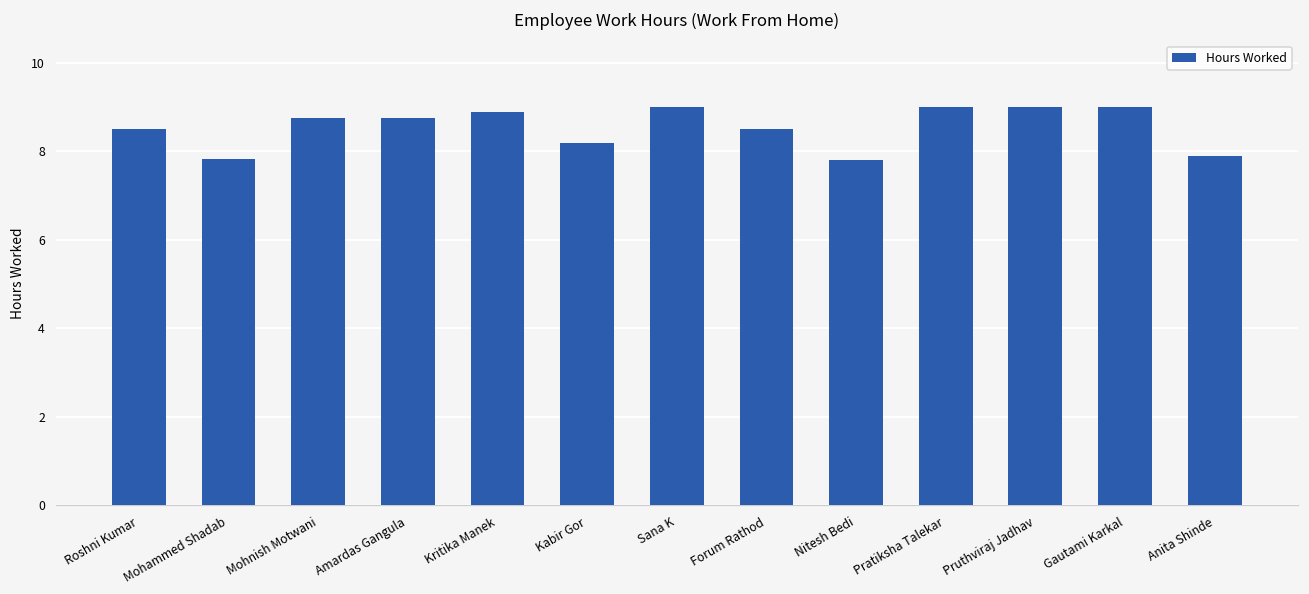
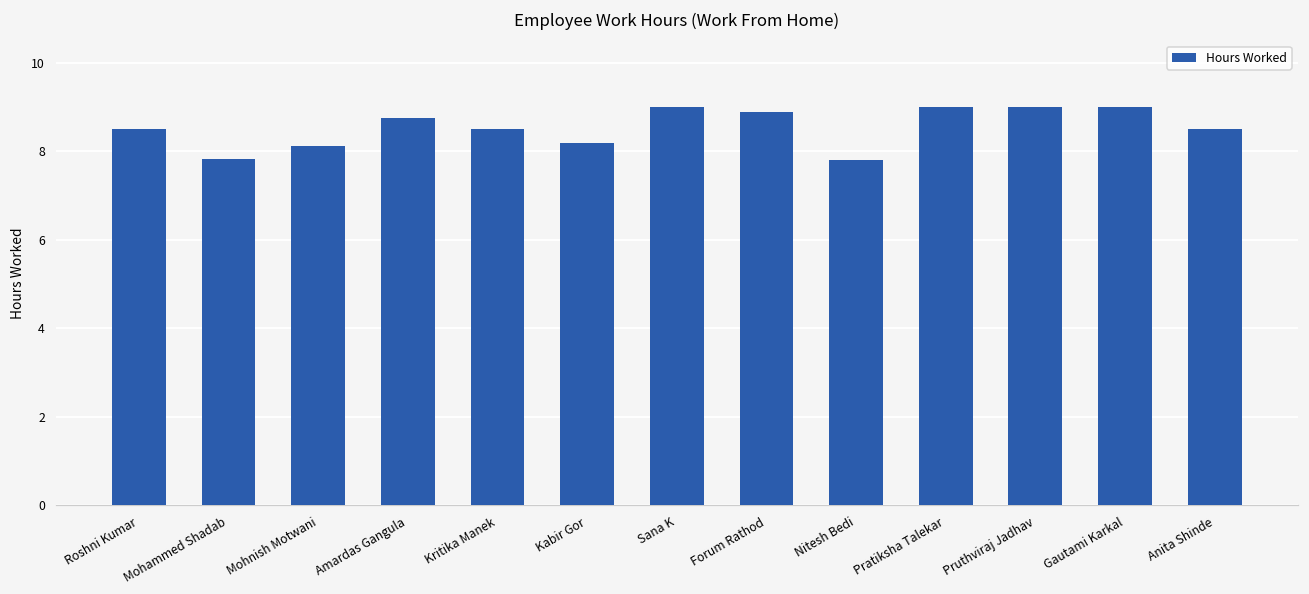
  {
    "Roshni Kumar": 8.5,
    "Mohammed Shadab": 7.8,
-   "Mohnish Motwani": 8.8,
+   "Mohnish Motwani": 8.1,
    "Amardas Gangula": 8.8,
-   "Kritika Manek": 8.9,
+   "Kritika Manek": 8.5,
    "Kabir Gor": 8.2,
    "Sana K": 9.0,
-   "Forum Rathod": 8.5,
+   "Forum Rathod": 8.9,
    "Nitesh Bedi": 7.8,
    "Pratiksha Talekar": 9.0,
    "Pruthviraj Jadhav": 9.0,
    "Gautami Karkal": 9.0,
-   "Anita Shinde": 7.9
+   "Anita Shinde": 8.5
  }
